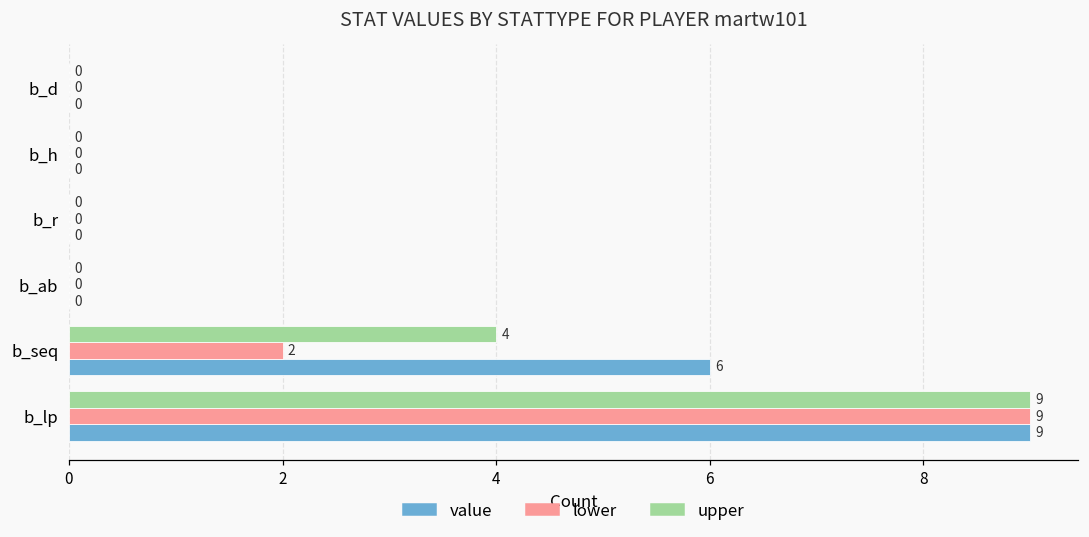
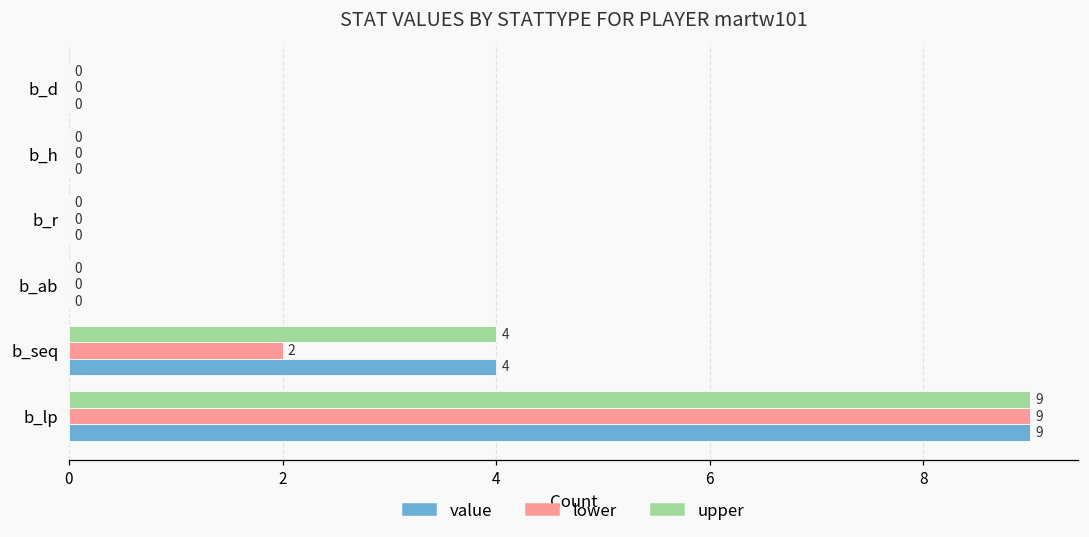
  {
    "value": {
      "b_d": 0,
      "b_h": 0,
      "b_r": 0,
      "b_ab": 0,
-     "b_seq": 6,
+     "b_seq": 4,
      "b_lp": 9
    },
    "lower": {
      "b_d": 0,
      "b_h": 0,
      "b_r": 0,
      "b_ab": 0,
      "b_seq": 2,
      "b_lp": 9
    },
    "upper": {
      "b_d": 0,
      "b_h": 0,
      "b_r": 0,
      "b_ab": 0,
      "b_seq": 4,
      "b_lp": 9
    }
  }
